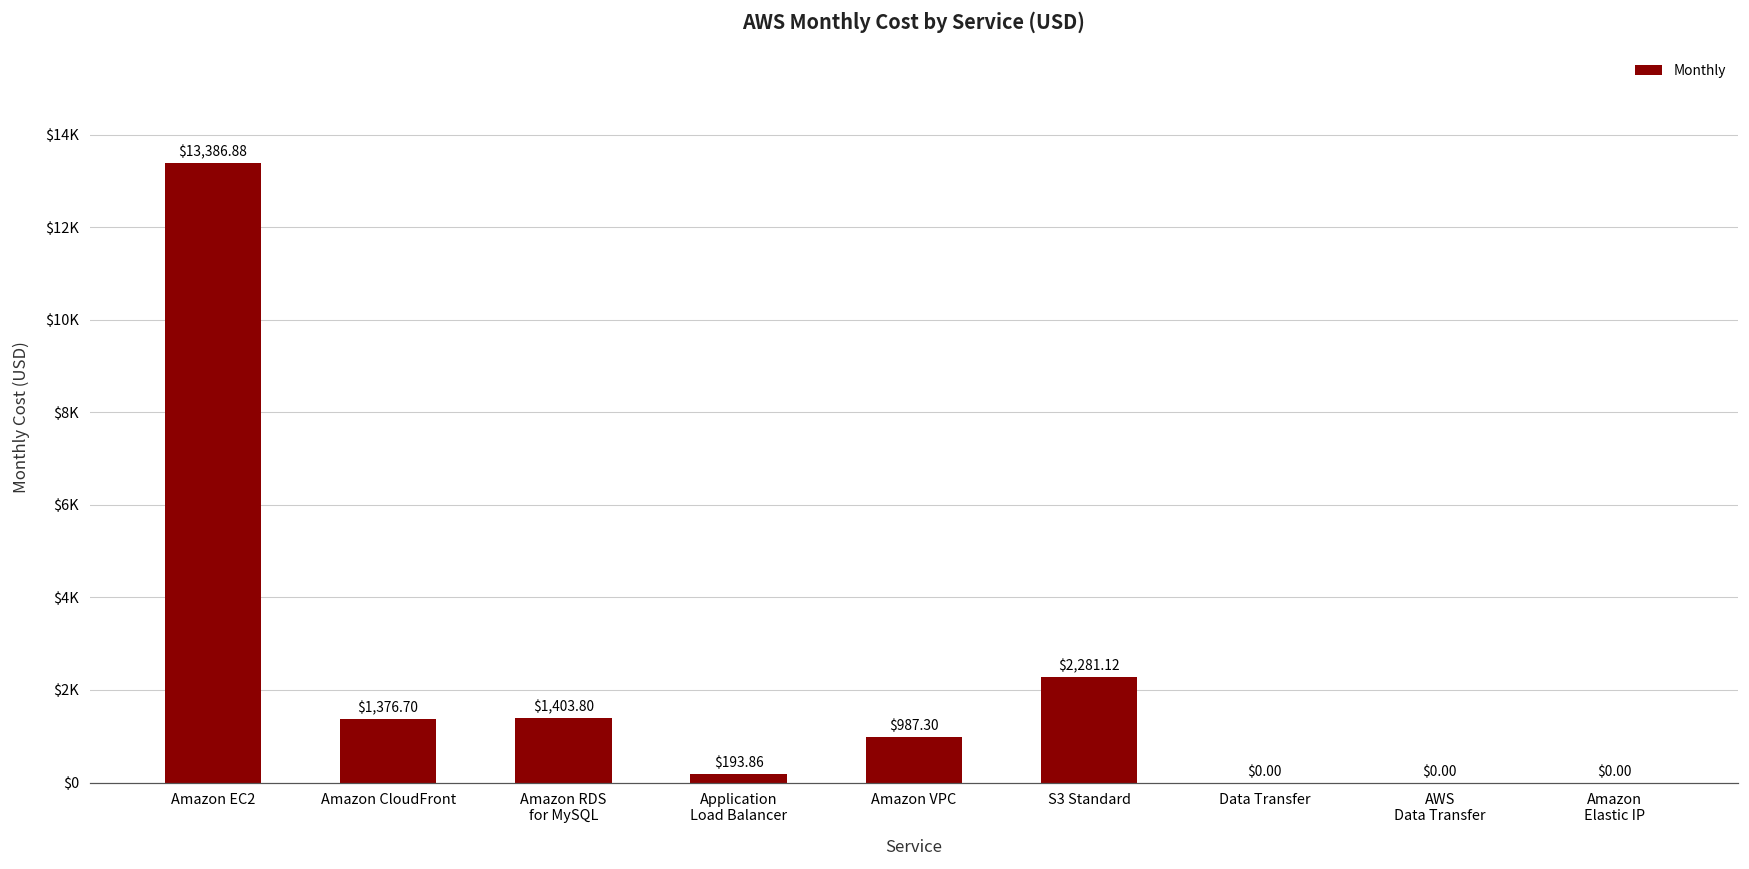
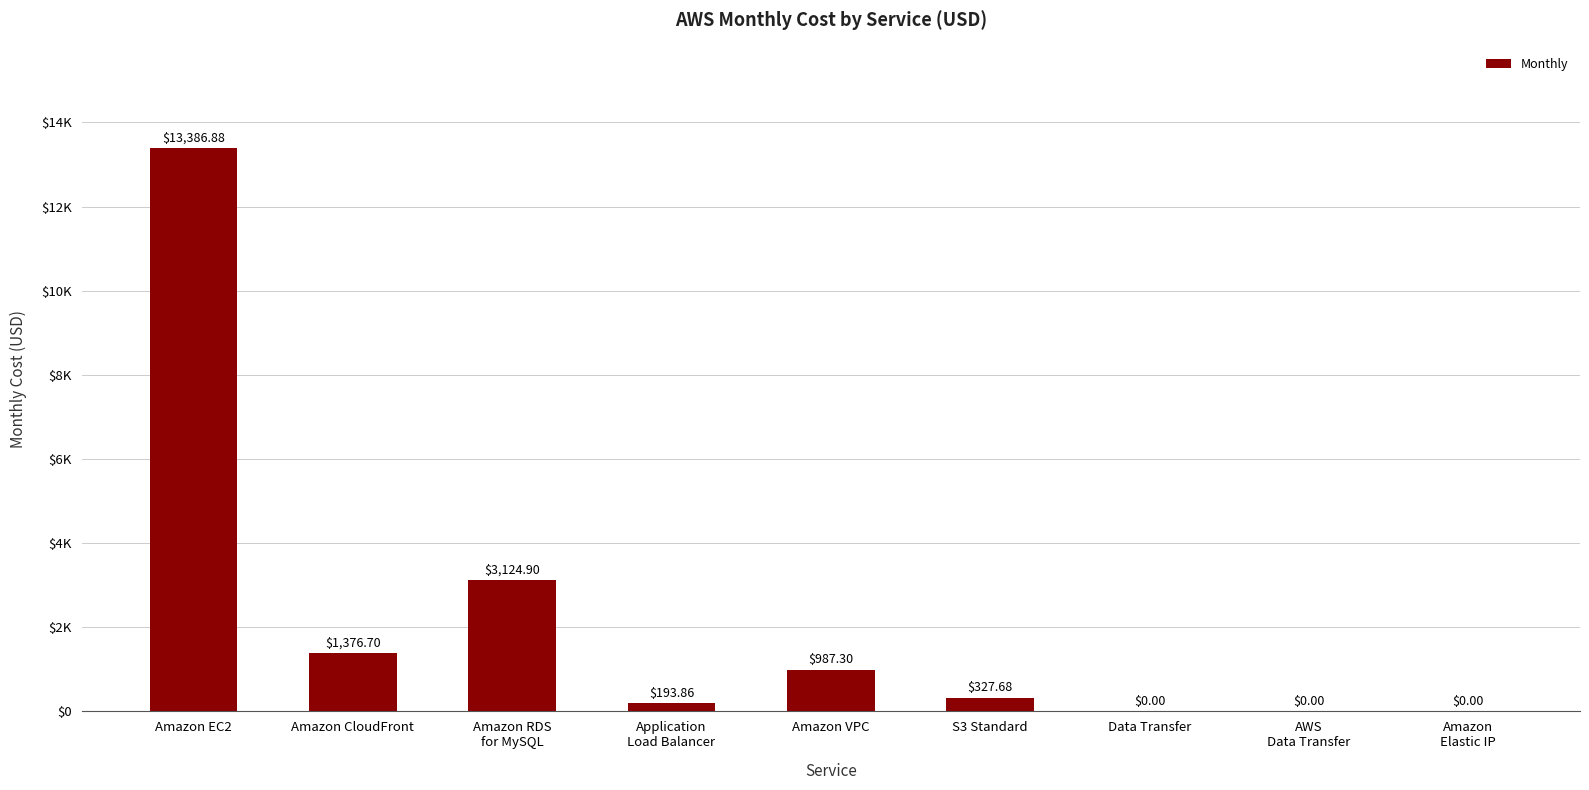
  {
    "Amazon EC2": "$13,386.88",
    "Amazon CloudFront": "$1,376.70",
-   "Amazon RDS for MySQL": "$1,403.80",
+   "Amazon RDS for MySQL": "$3,124.90",
    "Application Load Balancer": "$193.86",
    "Amazon VPC": "$987.30",
-   "S3 Standard": "$2,281.12",
+   "S3 Standard": "$327.68",
    "Data Transfer": "$0.00",
    "AWS Data Transfer": "$0.00",
    "Amazon Elastic IP": "$0.00"
  }
